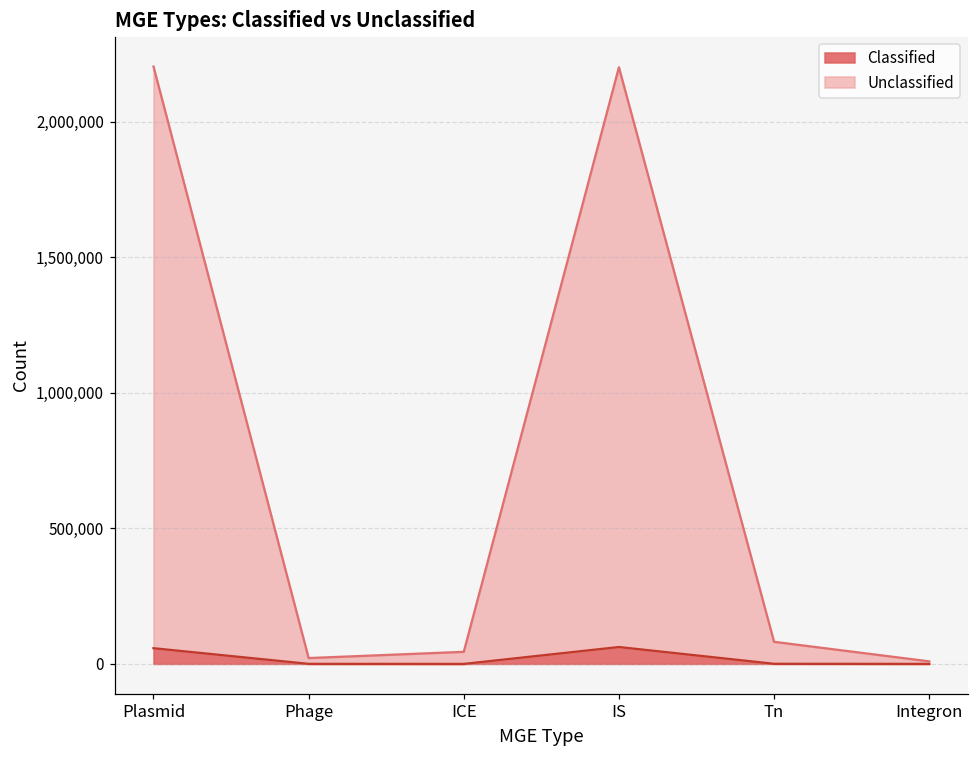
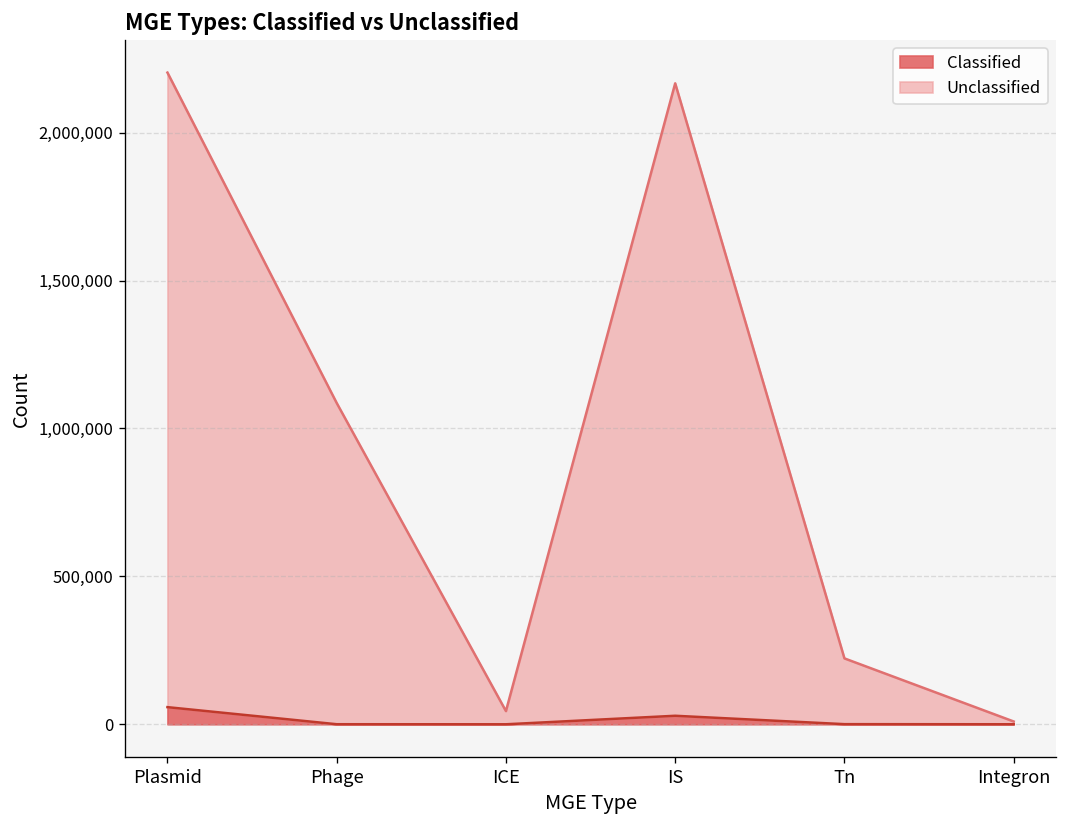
  {
    "Classified": {
      "Plasmid": "60,000",
      "Phage": "0",
      "ICE": "0",
-     "IS": "60,000",
+     "IS": "30,000",
      "Tn": "0"
    },
    "Unclassified": {
      "Plasmid": "2,150,000",
-     "Phage": "20,000",
+     "Phage": "1,090,000",
      "ICE": "40,000",
      "IS": "2,140,000",
-     "Tn": "80,000"
+     "Tn": "220,000"
    }
  }
